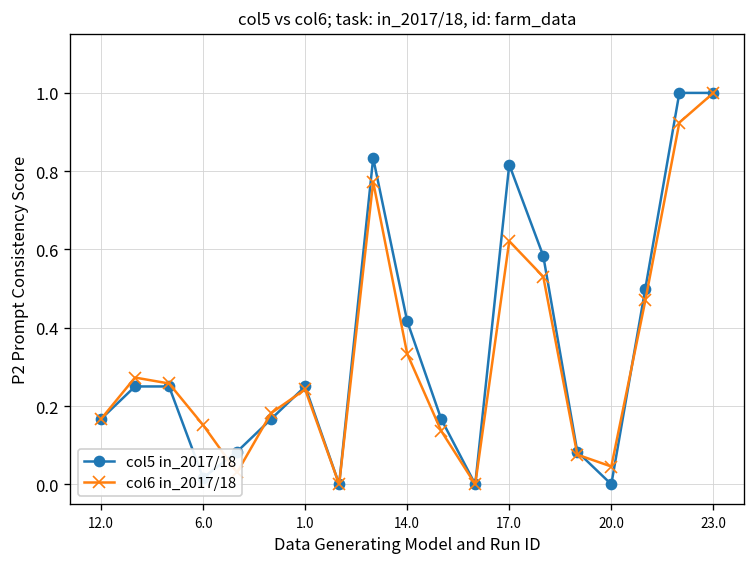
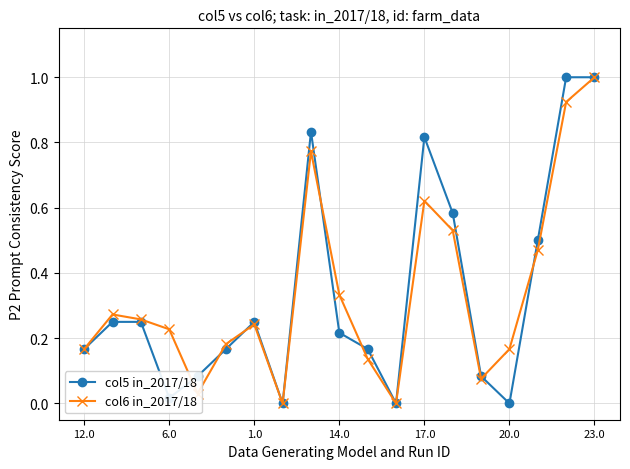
  {
    "col5 in_2017/18": {
-     "14.0": 0.42,
+     "14.0": 0.22,
      "17.0": 0.82,
      "20.0": 0.00
    },
    "col6 in_2017/18": {
-     "6.0": 0.15,
+     "6.0": 0.23,
      "14.0": 0.33,
      "17.0": 0.62,
-     "20.0": 0.05
+     "20.0": 0.17
    }
  }
